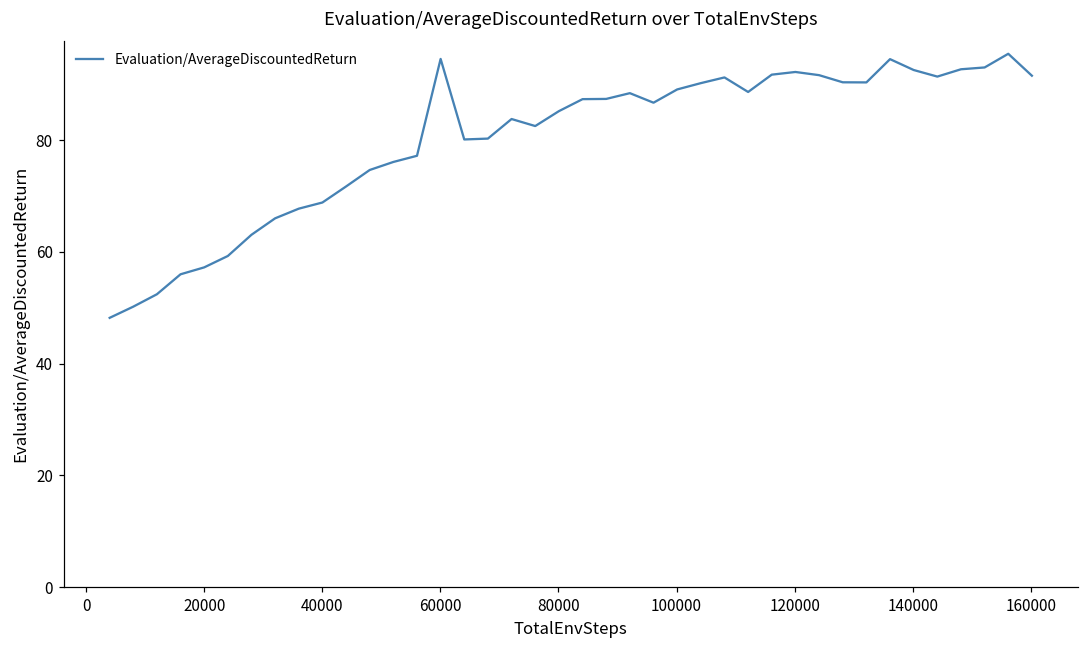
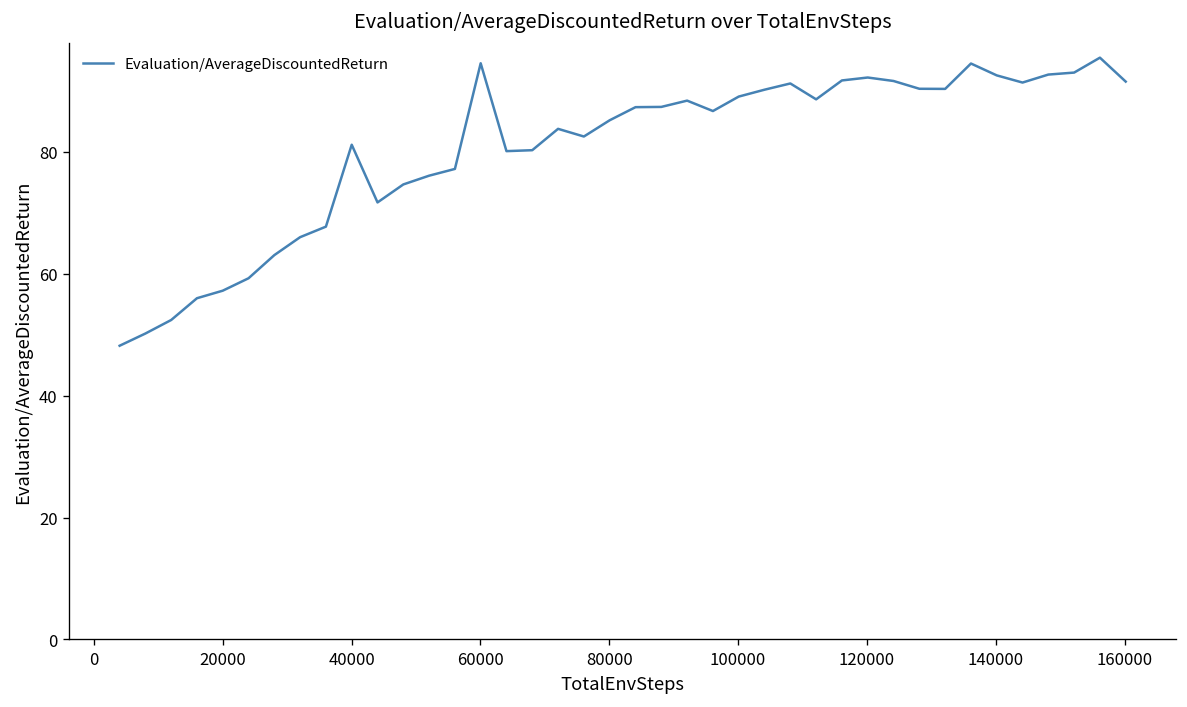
  {
    "20000": 57,
-   "40000": 69,
+   "40000": 81,
    "60000": 95,
    "80000": 85
  }
